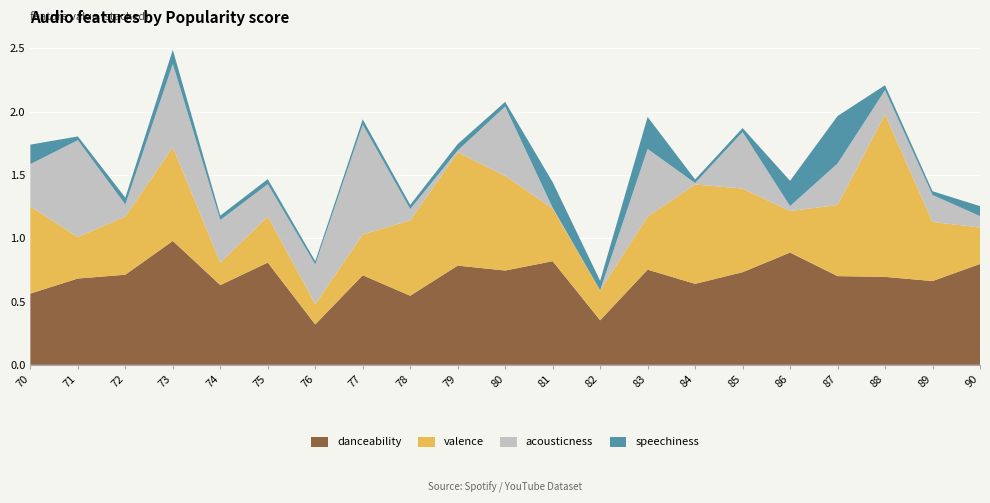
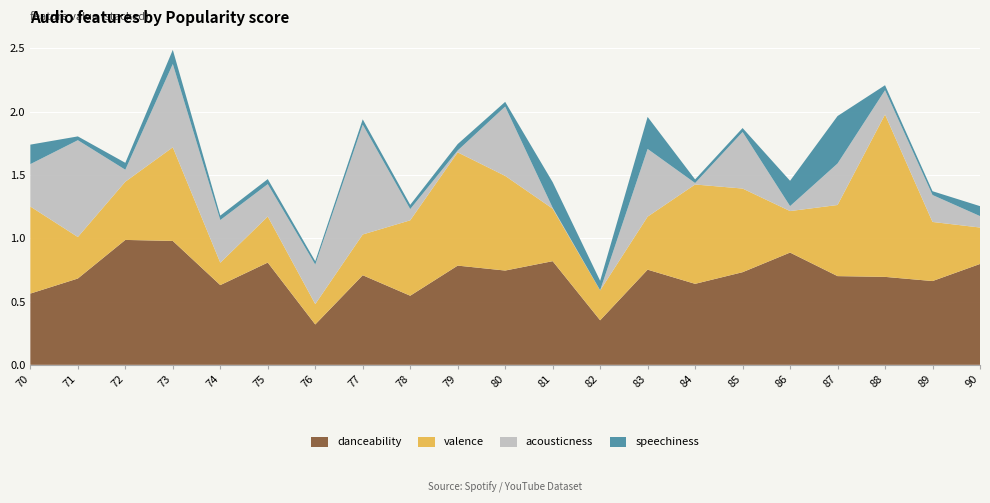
  {
    "danceability": {
      "70": 0.56,
      "71": 0.68,
-     "72": 0.71,
+     "72": 0.99,
      "73": 0.98,
      "74": 0.63,
      "75": 0.81,
      "76": 0.32,
      "77": 0.71,
      "78": 0.55,
      "79": 0.78,
      "80": 0.75,
      "81": 0.82,
      "82": 0.35,
      "83": 0.75,
      "84": 0.64,
      "85": 0.73,
      "86": 0.89,
      "87": 0.70,
      "88": 0.70,
      "89": 0.66,
      "90": 0.80
    },
    "valence": {
      "70": 0.69,
      "71": 0.33,
      "72": 0.46,
      "73": 0.74,
      "74": 0.18,
      "75": 0.36,
      "76": 0.16,
      "77": 0.32,
      "78": 0.60,
      "80": 0.75,
      "83": 0.42,
      "85": 0.66,
      "86": 0.33,
      "87": 0.56,
      "88": 1.28,
      "89": 0.47,
      "90": 0.29
    },
    "acousticness": {
      "70": 0.33,
      "71": 0.76,
      "72": 0.09,
      "73": 0.66,
      "74": 0.34,
      "75": 0.26,
      "76": 0.31,
      "77": 0.87,
      "78": 0.09,
      "80": 0.55,
      "83": 0.53,
      "85": 0.45,
      "86": 0.04,
      "87": 0.33,
      "88": 0.19,
      "89": 0.21,
      "90": 0.09
    },
    "speechiness": {
      "70": 0.15,
      "71": 0.03,
      "72": 0.05,
      "73": 0.11,
      "74": 0.04,
      "75": 0.04,
      "76": 0.03,
      "77": 0.04,
      "78": 0.03,
      "79": 0.05,
      "80": 0.04,
      "81": 0.20,
      "82": 0.07,
      "83": 0.25,
      "84": 0.03,
      "85": 0.03,
      "86": 0.20,
      "87": 0.38,
      "88": 0.04,
      "89": 0.03,
      "90": 0.08
    }
  }
